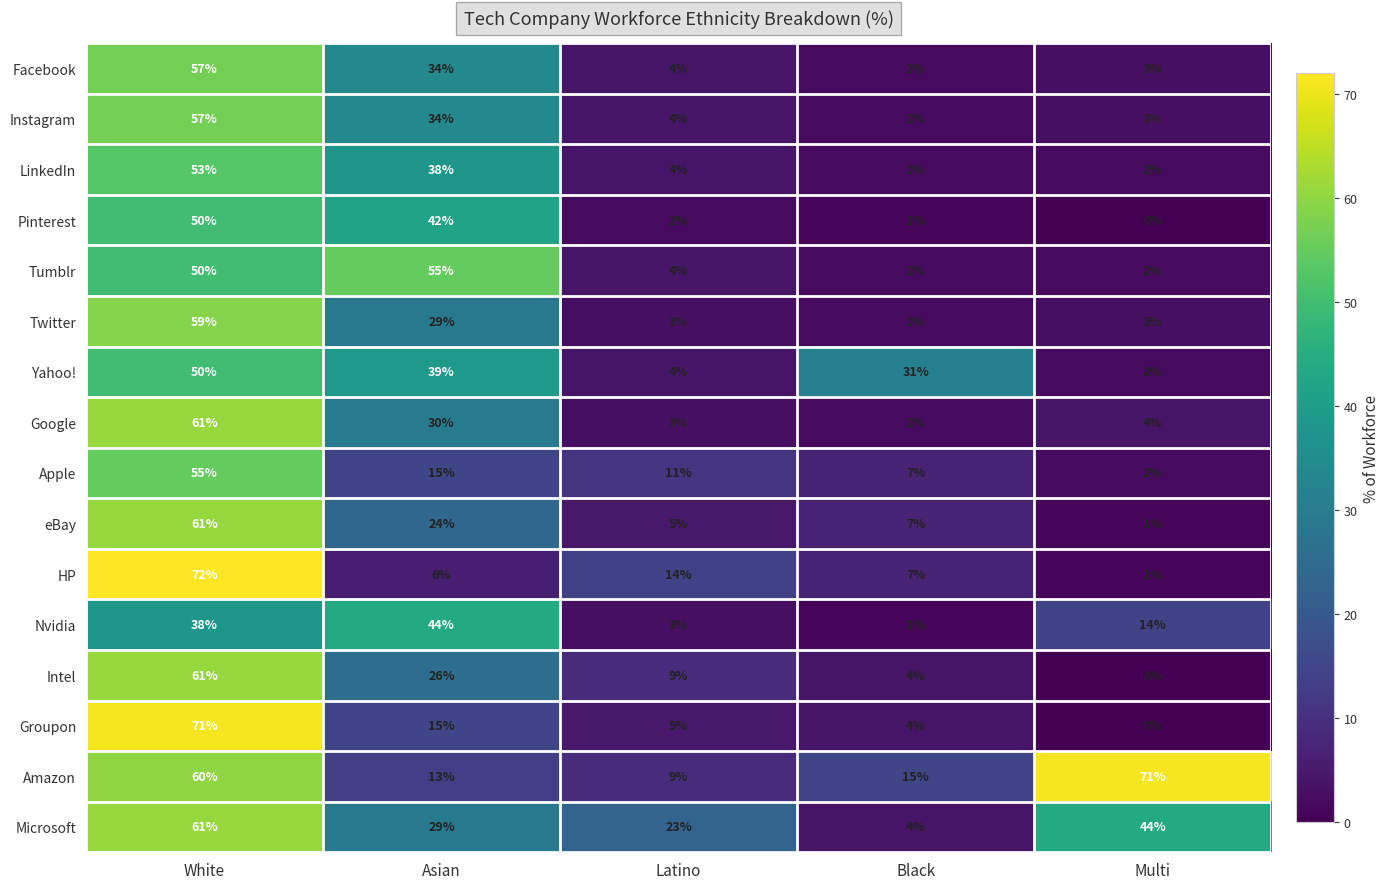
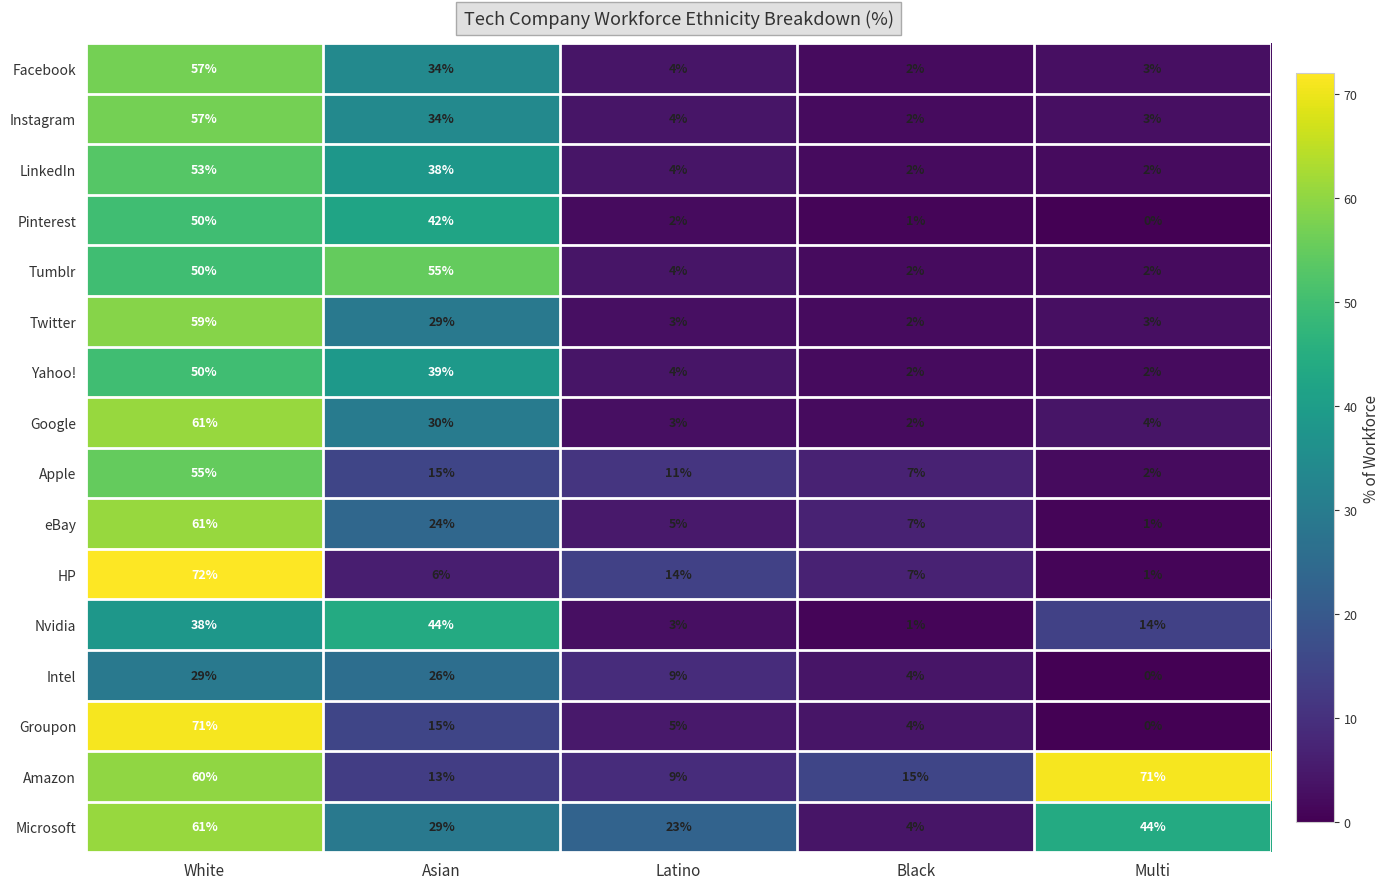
  {
    "Facebook": {
      "White": "57%",
      "Asian": "34%",
      "Latino": "4%",
      "Black": "2%",
      "Multi": "3%"
    },
    "Instagram": {
      "White": "57%",
      "Asian": "34%",
      "Latino": "4%",
      "Black": "2%",
      "Multi": "3%"
    },
    "LinkedIn": {
      "White": "53%",
      "Asian": "38%",
      "Latino": "4%",
      "Black": "2%",
      "Multi": "2%"
    },
    "Pinterest": {
      "White": "50%",
      "Asian": "42%",
      "Latino": "2%",
      "Black": "1%",
      "Multi": "0%"
    },
    "Tumblr": {
      "White": "50%",
      "Asian": "55%",
      "Latino": "4%",
      "Black": "2%",
      "Multi": "2%"
    },
    "Twitter": {
      "White": "59%",
      "Asian": "29%",
      "Latino": "3%",
      "Black": "2%",
      "Multi": "3%"
    },
    "Yahoo!": {
      "White": "50%",
      "Asian": "39%",
      "Latino": "4%",
-     "Black": "31%",
+     "Black": "2%",
      "Multi": "2%"
    },
    "Google": {
      "White": "61%",
      "Asian": "30%",
      "Latino": "3%",
      "Black": "2%",
      "Multi": "4%"
    },
    "Apple": {
      "White": "55%",
      "Asian": "15%",
      "Latino": "11%",
      "Black": "7%",
      "Multi": "2%"
    },
    "eBay": {
      "White": "61%",
      "Asian": "24%",
      "Latino": "5%",
      "Black": "7%",
      "Multi": "1%"
    },
    "HP": {
      "White": "72%",
      "Asian": "6%",
      "Latino": "14%",
      "Black": "7%",
      "Multi": "1%"
    },
    "Nvidia": {
      "White": "38%",
      "Asian": "44%",
      "Latino": "3%",
      "Black": "1%",
      "Multi": "14%"
    },
    "Intel": {
-     "White": "61%",
+     "White": "29%",
      "Asian": "26%",
      "Latino": "9%",
      "Black": "4%",
      "Multi": "0%"
    },
    "Groupon": {
      "White": "71%",
      "Asian": "15%",
      "Latino": "5%",
      "Black": "4%",
      "Multi": "0%"
    },
    "Amazon": {
      "White": "60%",
      "Asian": "13%",
      "Latino": "9%",
      "Black": "15%",
      "Multi": "71%"
    },
    "Microsoft": {
      "White": "61%",
      "Asian": "29%",
      "Latino": "23%",
      "Black": "4%",
      "Multi": "44%"
    }
  }
